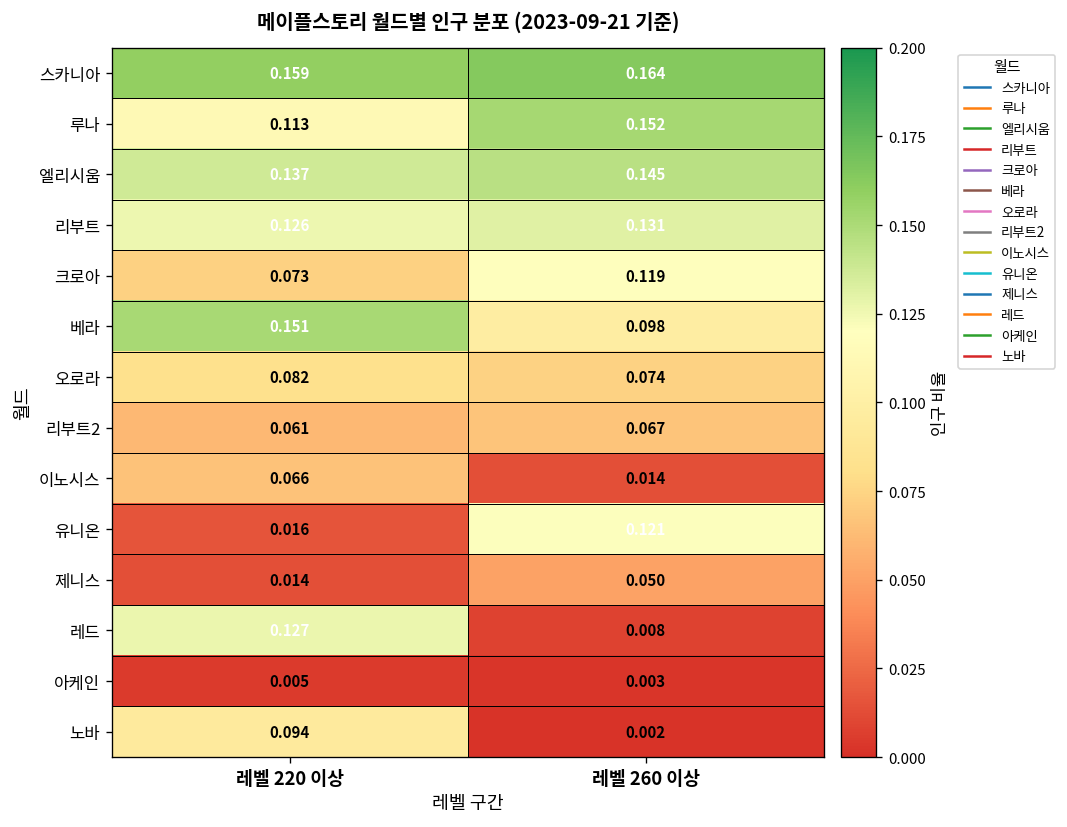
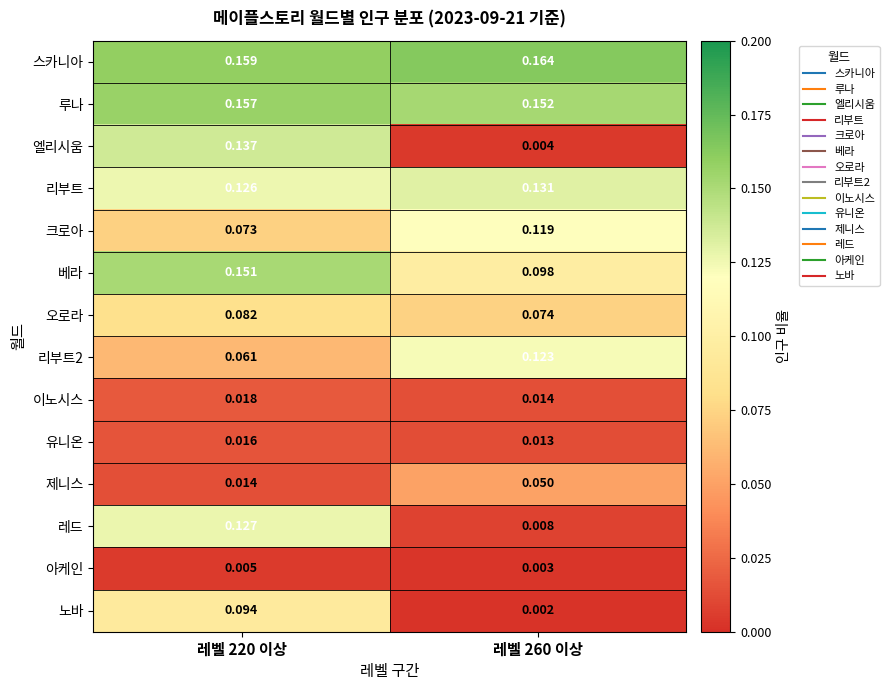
  {
    "스카니아": {
      "레벨 220 이상": 0.159,
      "레벨 260 이상": 0.164
    },
    "루나": {
-     "레벨 220 이상": 0.113,
+     "레벨 220 이상": 0.157,
      "레벨 260 이상": 0.152
    },
    "엘리시움": {
      "레벨 220 이상": 0.137,
-     "레벨 260 이상": 0.145
+     "레벨 260 이상": 0.004
    },
    "리부트": {
      "레벨 220 이상": 0.126,
      "레벨 260 이상": 0.131
    },
    "크로아": {
      "레벨 220 이상": 0.073,
      "레벨 260 이상": 0.119
    },
    "베라": {
      "레벨 220 이상": 0.151,
      "레벨 260 이상": 0.098
    },
    "오로라": {
      "레벨 220 이상": 0.082,
      "레벨 260 이상": 0.074
    },
    "리부트2": {
      "레벨 220 이상": 0.061,
-     "레벨 260 이상": 0.067
+     "레벨 260 이상": 0.123
    },
    "이노시스": {
-     "레벨 220 이상": 0.066,
+     "레벨 220 이상": 0.018,
      "레벨 260 이상": 0.014
    },
    "유니온": {
      "레벨 220 이상": 0.016,
-     "레벨 260 이상": 0.121
+     "레벨 260 이상": 0.013
    },
    "제니스": {
      "레벨 220 이상": 0.014,
      "레벨 260 이상": 0.050
    },
    "레드": {
      "레벨 220 이상": 0.127,
      "레벨 260 이상": 0.008
    },
    "아케인": {
      "레벨 220 이상": 0.005,
      "레벨 260 이상": 0.003
    },
    "노바": {
      "레벨 220 이상": 0.094,
      "레벨 260 이상": 0.002
    }
  }
